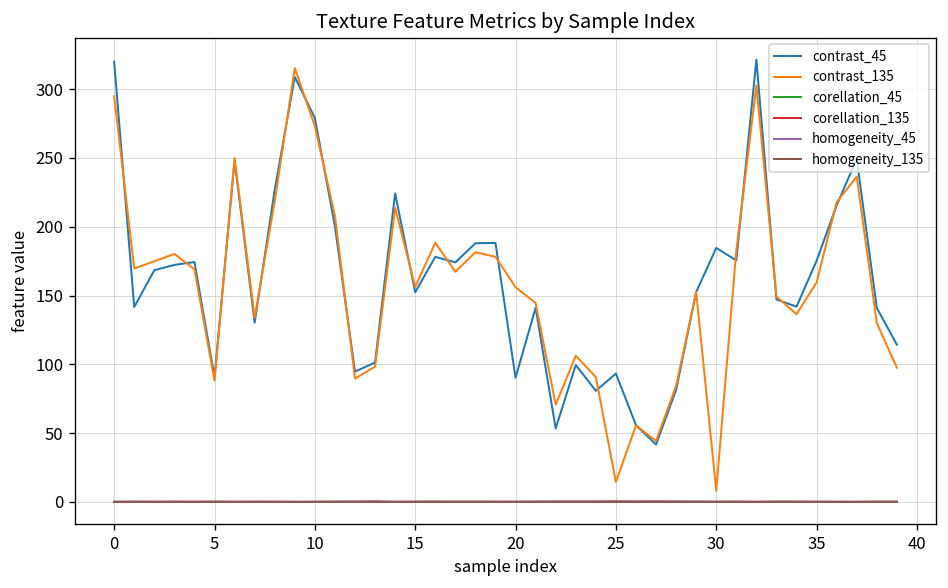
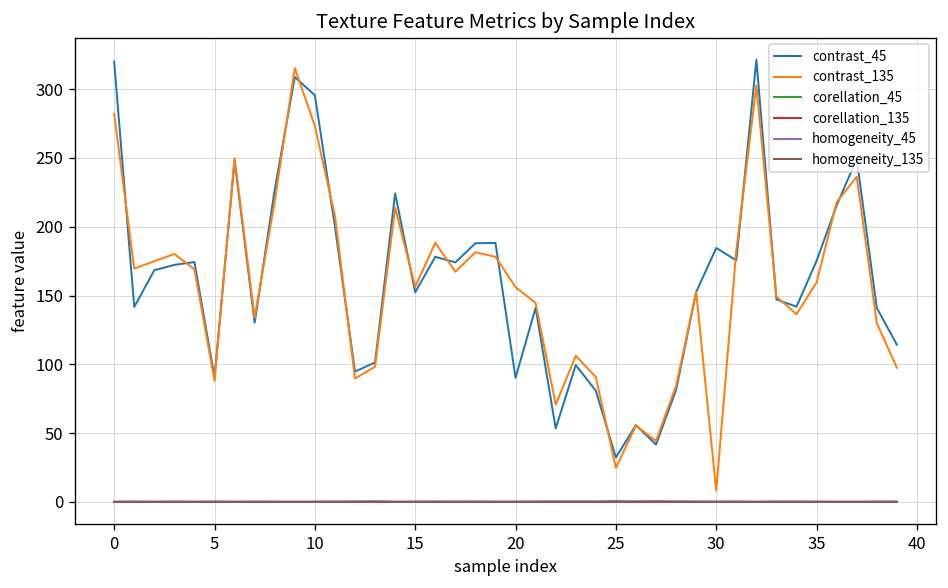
  {
    "contrast_45": {
      "0": 320,
      "5": 91,
-     "10": 279,
+     "10": 295,
      "15": 152,
      "20": 90,
-     "25": 93,
+     "25": 32,
      "30": 185,
      "35": 175
    },
    "contrast_135": {
-     "0": 295,
+     "0": 282,
      "5": 88,
      "10": 273,
      "15": 156,
      "20": 156,
-     "25": 15,
+     "25": 25,
      "30": 8,
      "35": 160
    },
    "homogeneity_135": {
      "0": 0,
      "5": 0,
      "10": 0,
      "15": 0,
      "20": 0,
      "25": 0,
      "30": 0,
      "35": 0
    }
  }
